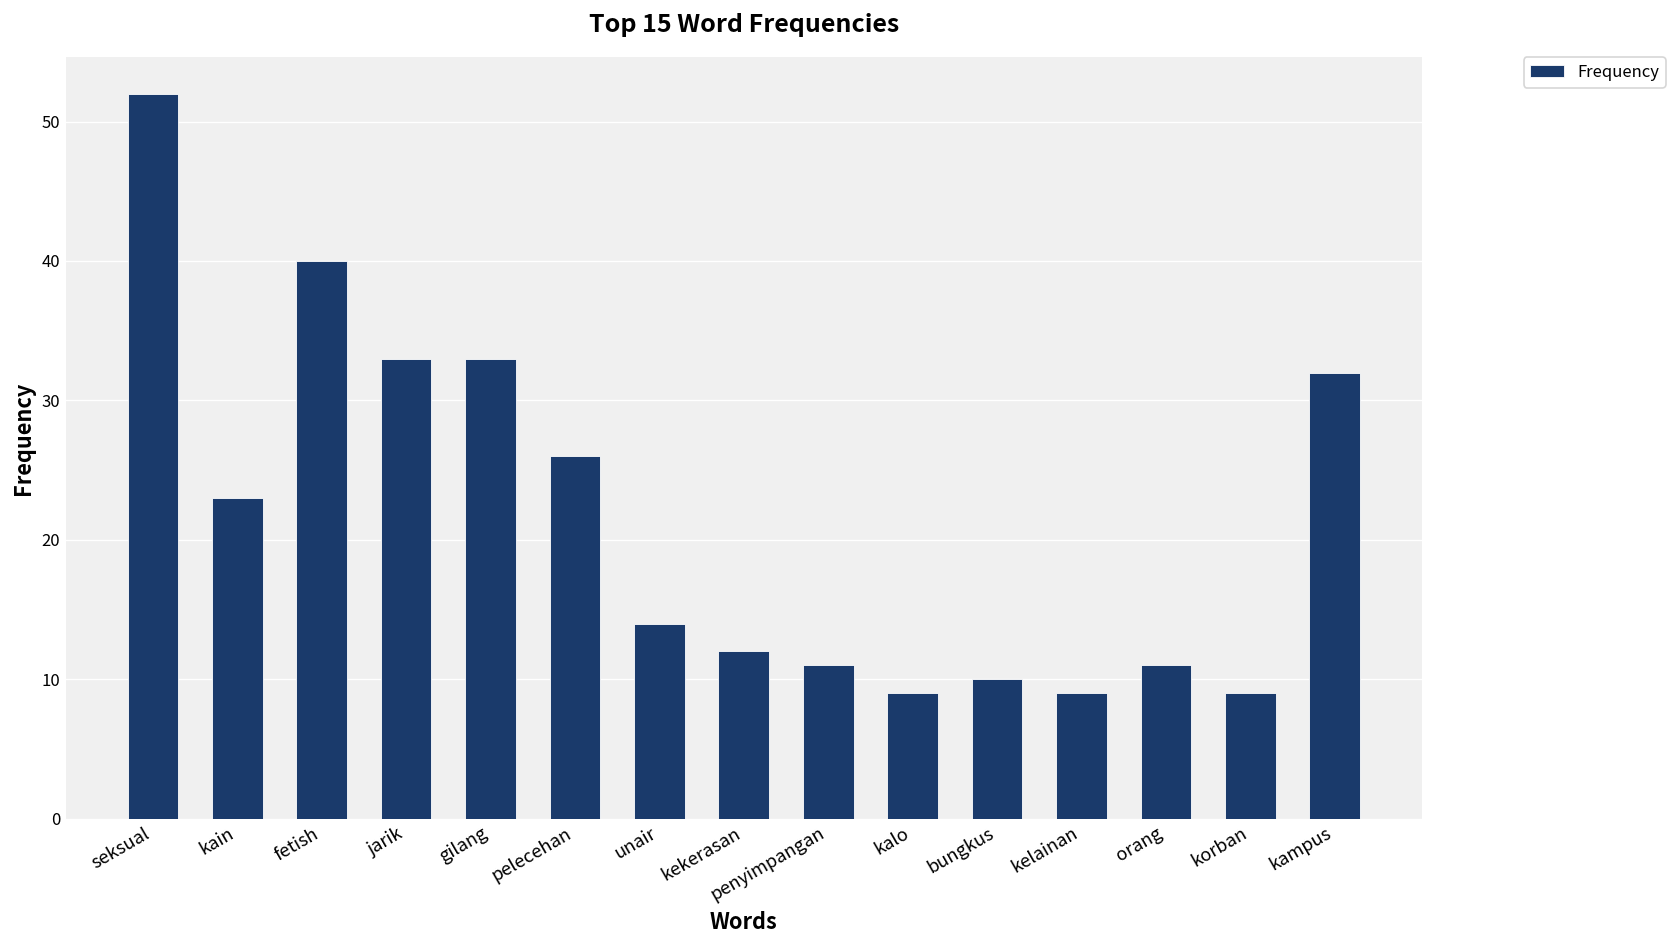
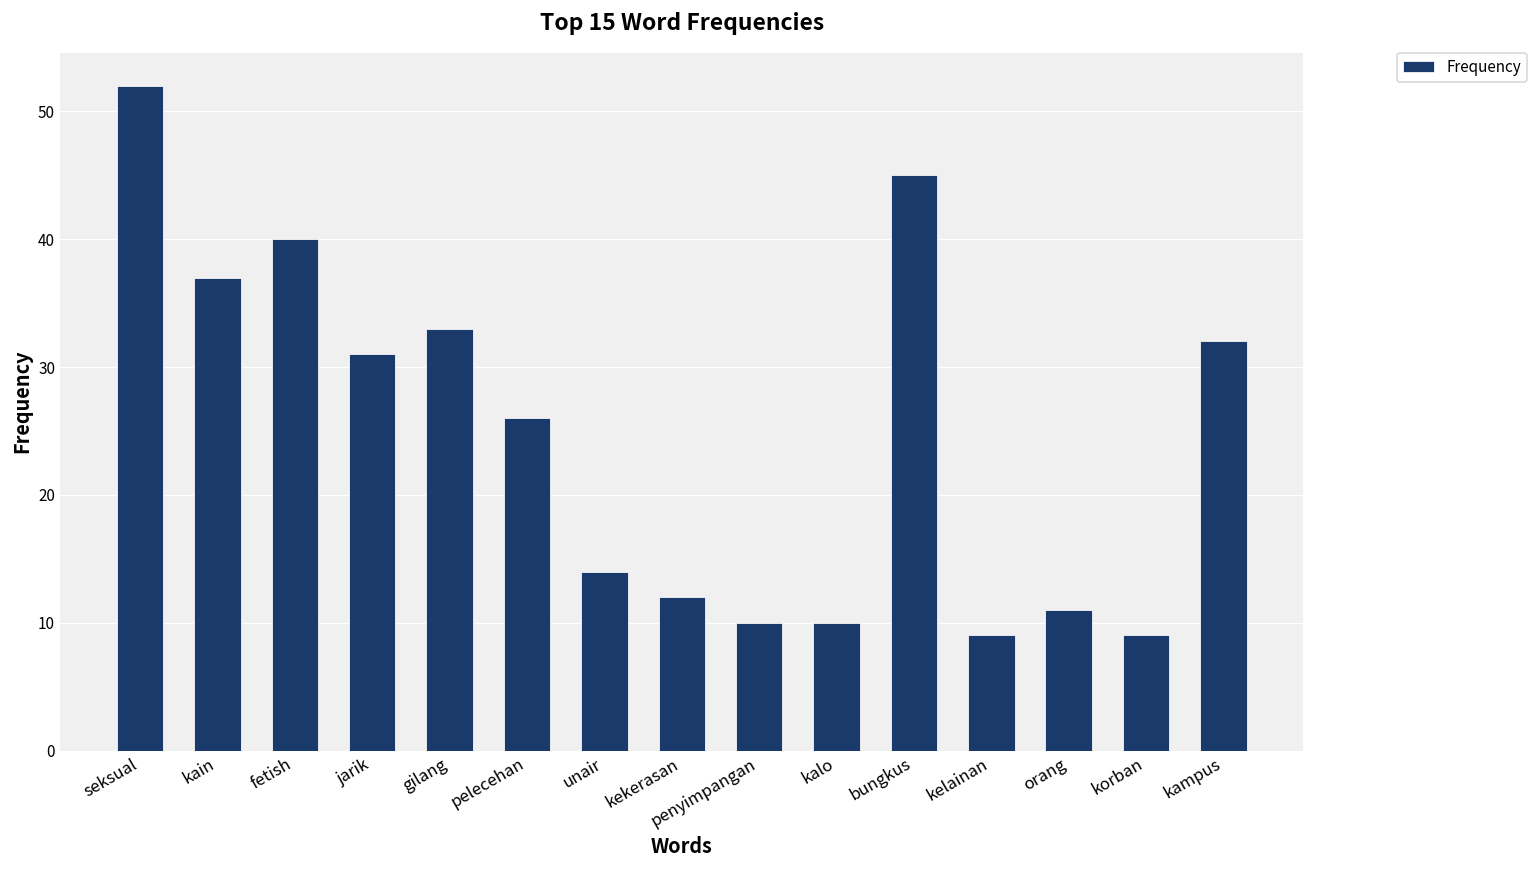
  {
    "seksual": 52,
-   "kain": 23,
+   "kain": 37,
    "fetish": 40,
-   "jarik": 33,
+   "jarik": 31,
    "gilang": 33,
    "pelecehan": 26,
    "unair": 14,
    "kekerasan": 12,
-   "penyimpangan": 11,
-   "kalo": 9,
-   "bungkus": 10,
+   "penyimpangan": 10,
+   "kalo": 10,
+   "bungkus": 45,
    "kelainan": 9,
    "orang": 11,
    "korban": 9,
    "kampus": 32
  }
